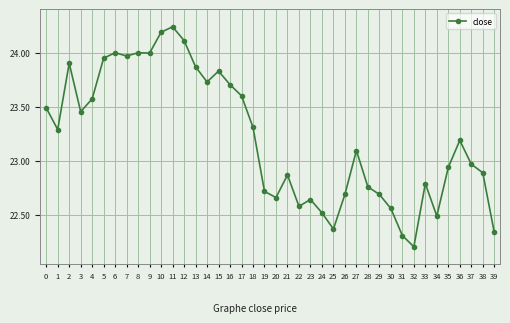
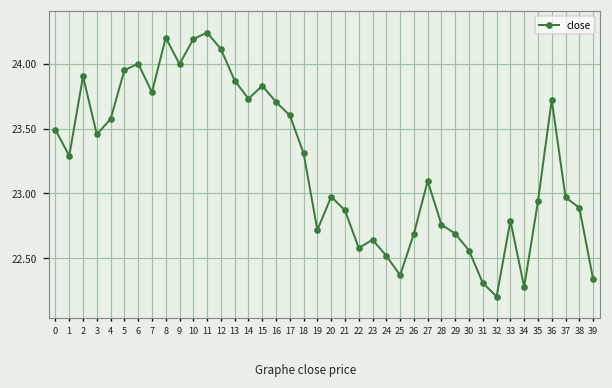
  {
    "0": 23.49,
    "1": 23.29,
    "2": 23.90,
    "3": 23.46,
    "4": 23.57,
    "5": 23.95,
    "6": 24.00,
-   "7": 23.97,
-   "8": 24.0,
+   "7": 23.78,
+   "8": 24.2,
    "9": 24.00,
    "10": 24.19,
    "11": 24.24,
    "12": 24.11,
    "13": 23.87,
    "14": 23.73,
    "15": 23.83,
    "16": 23.71,
    "17": 23.60,
    "18": 23.31,
    "19": 22.72,
-   "20": 22.66,
+   "20": 22.98,
    "21": 22.87,
    "22": 22.58,
    "23": 22.64,
    "24": 22.52,
    "25": 22.37,
    "26": 22.69,
    "27": 23.10,
    "28": 22.76,
    "29": 22.69,
    "30": 22.56,
    "31": 22.31,
    "32": 22.21,
    "33": 22.79,
-   "34": 22.49,
+   "34": 22.28,
    "35": 22.94,
-   "36": 23.19,
+   "36": 23.72,
    "37": 22.97,
    "38": 22.89,
    "39": 22.34
  }
